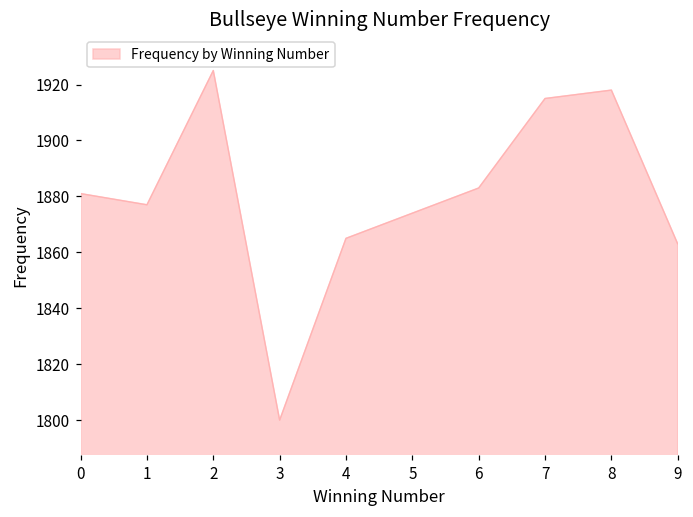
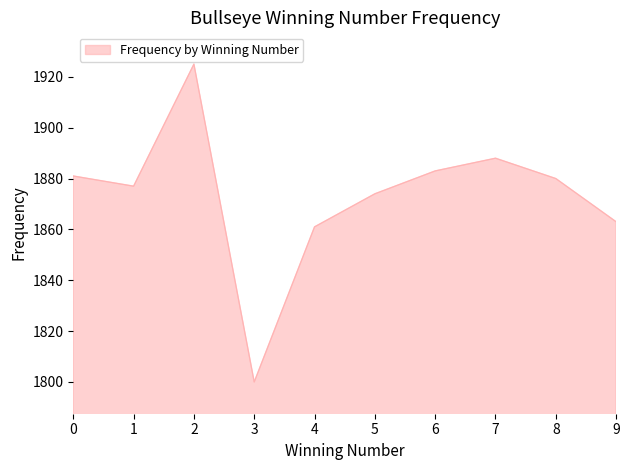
  {
    "0": 1881,
    "1": 1877,
    "2": 1925,
    "3": 1800,
-   "4": 1865,
+   "4": 1861,
    "5": 1874,
    "6": 1883,
-   "7": 1915,
-   "8": 1918,
+   "7": 1888,
+   "8": 1880,
    "9": 1863
  }
